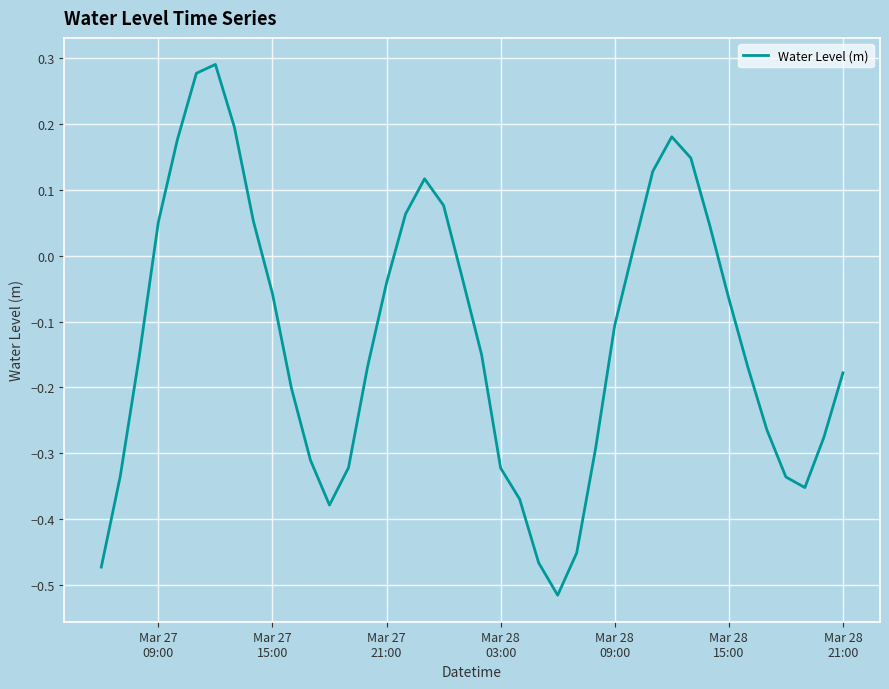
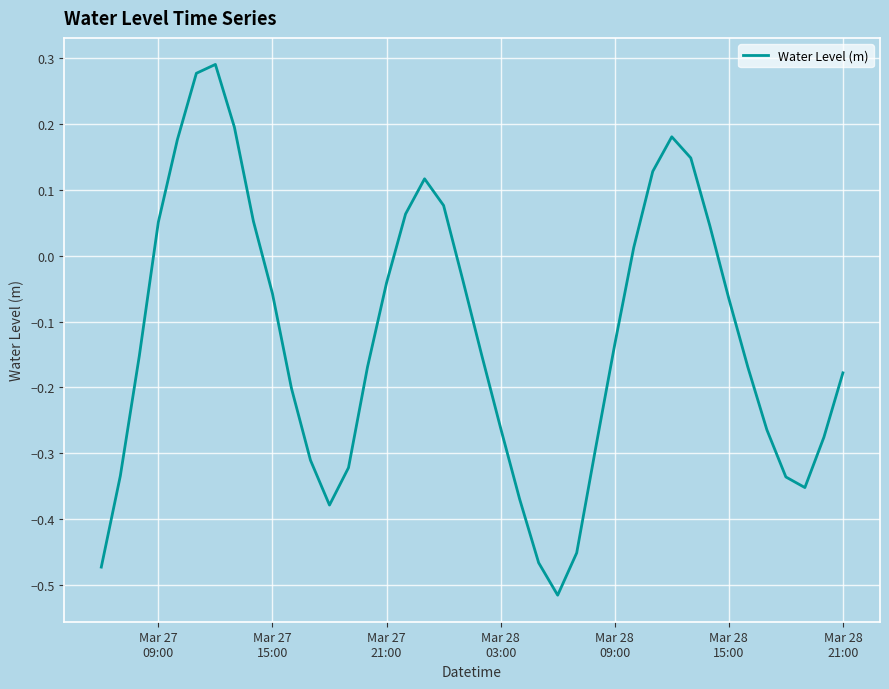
  {
    "Mar 27 09:00": 0.05,
    "Mar 27 15:00": -0.06,
    "Mar 27 21:00": -0.04,
-   "Mar 28 03:00": -0.32,
-   "Mar 28 09:00": -0.11,
+   "Mar 28 03:00": -0.26,
+   "Mar 28 09:00": -0.13,
    "Mar 28 15:00": -0.06,
    "Mar 28 21:00": -0.18
  }
